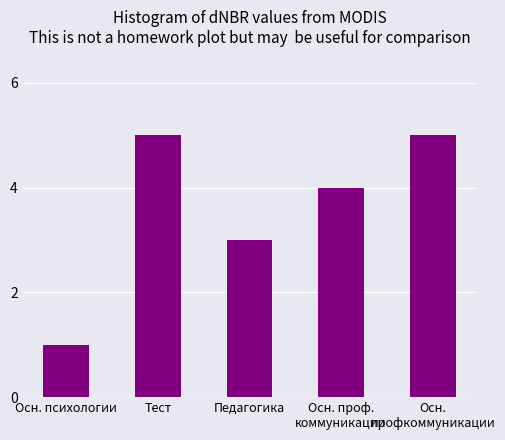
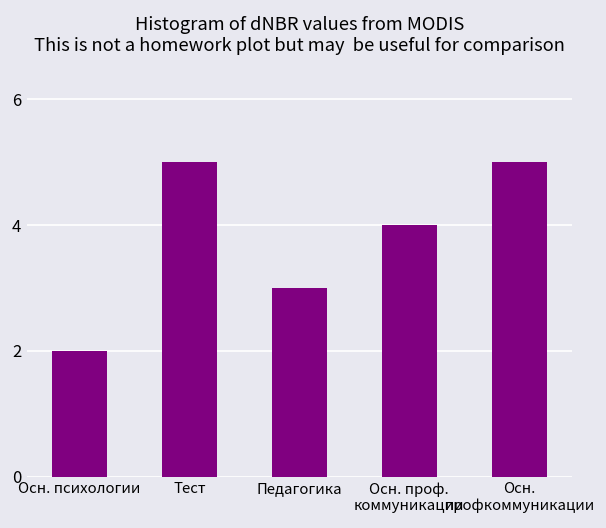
  {
-   "Осн. психологии": 1,
+   "Осн. психологии": 2,
    "Тест": 5,
    "Педагогика": 3,
    "Осн. профкоммуникации": 5
  }
